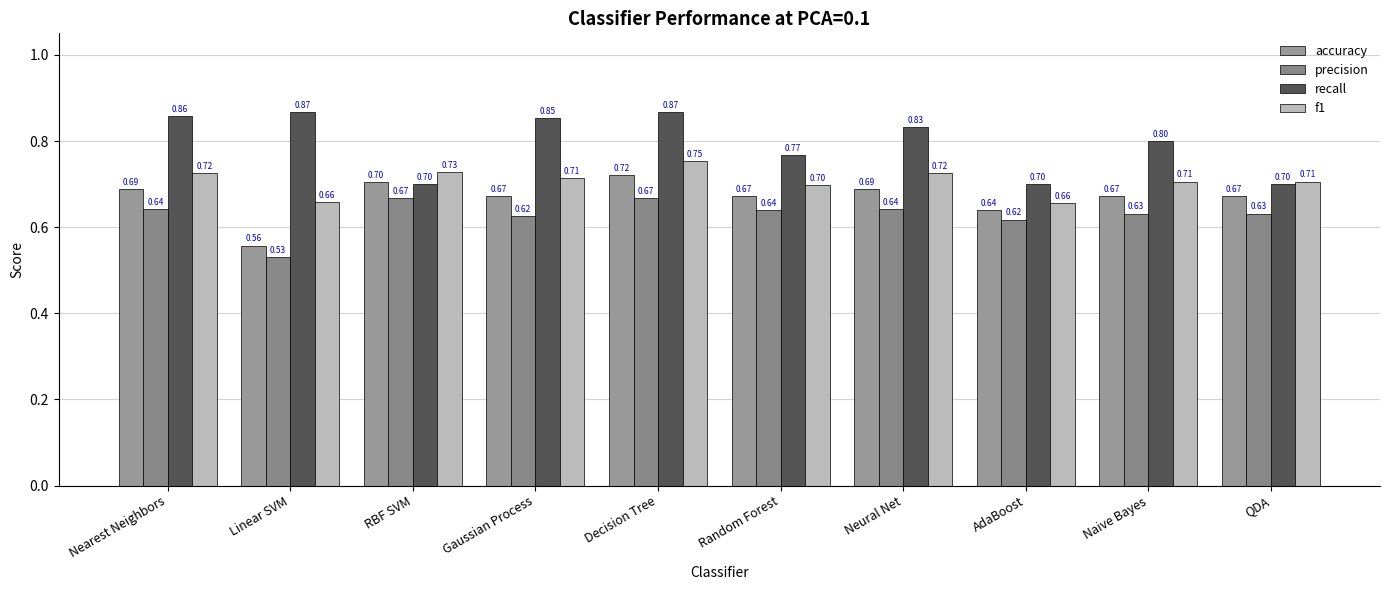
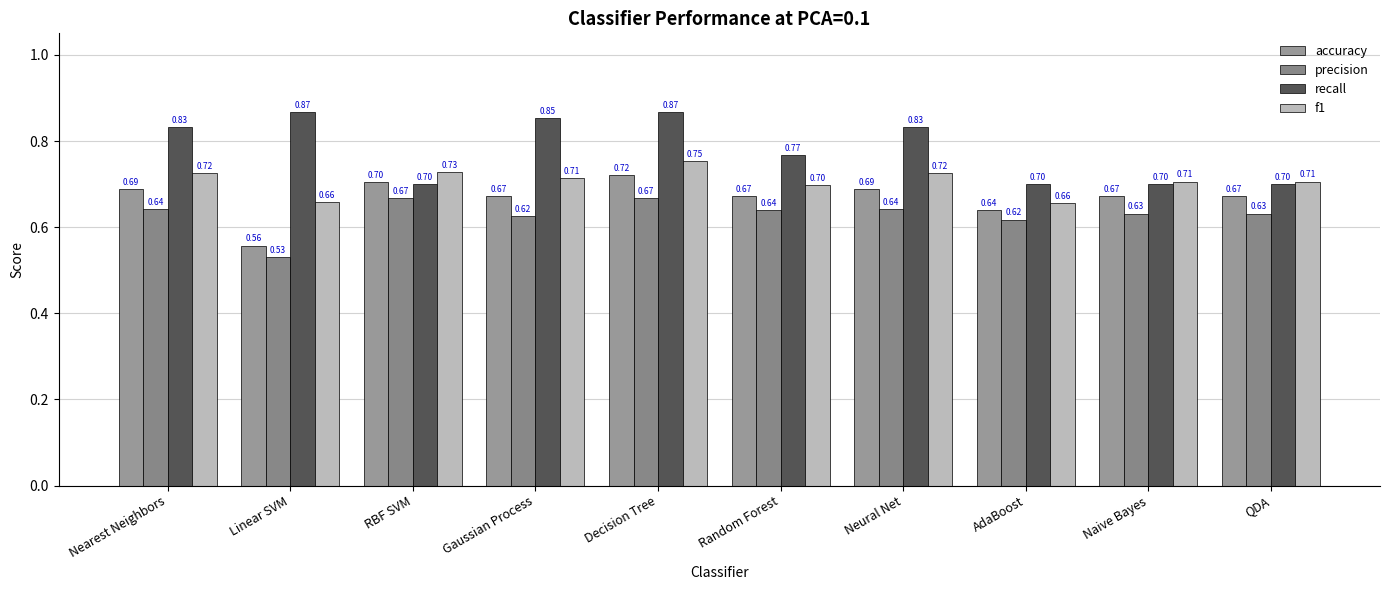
  {
    "recall": {
-     "Nearest Neighbors": 0.86,
+     "Nearest Neighbors": 0.83,
      "Linear SVM": 0.87,
      "RBF SVM": 0.70,
      "Gaussian Process": 0.85,
      "Decision Tree": 0.87,
      "Random Forest": 0.77,
      "Neural Net": 0.83,
      "AdaBoost": 0.70,
-     "Naive Bayes": 0.80,
+     "Naive Bayes": 0.70,
      "QDA": 0.70
    }
  }
